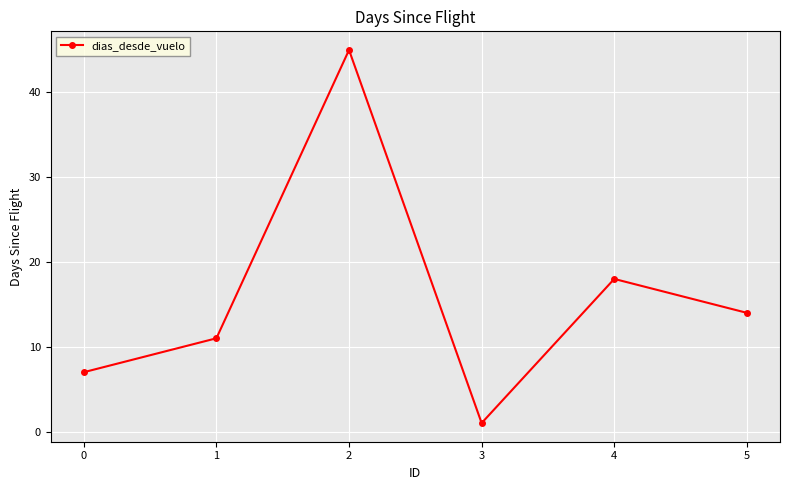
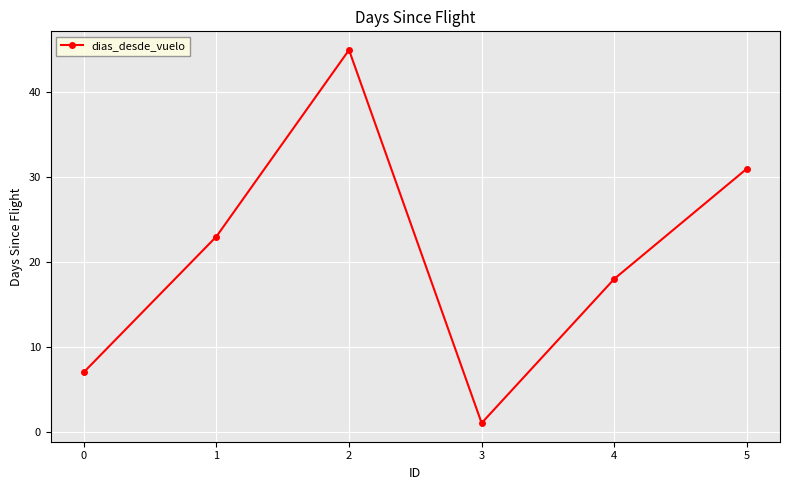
  {
    "0": 7,
-   "1": 11,
+   "1": 23,
    "2": 45,
    "3": 1,
    "4": 18,
-   "5": 14
+   "5": 31
  }
